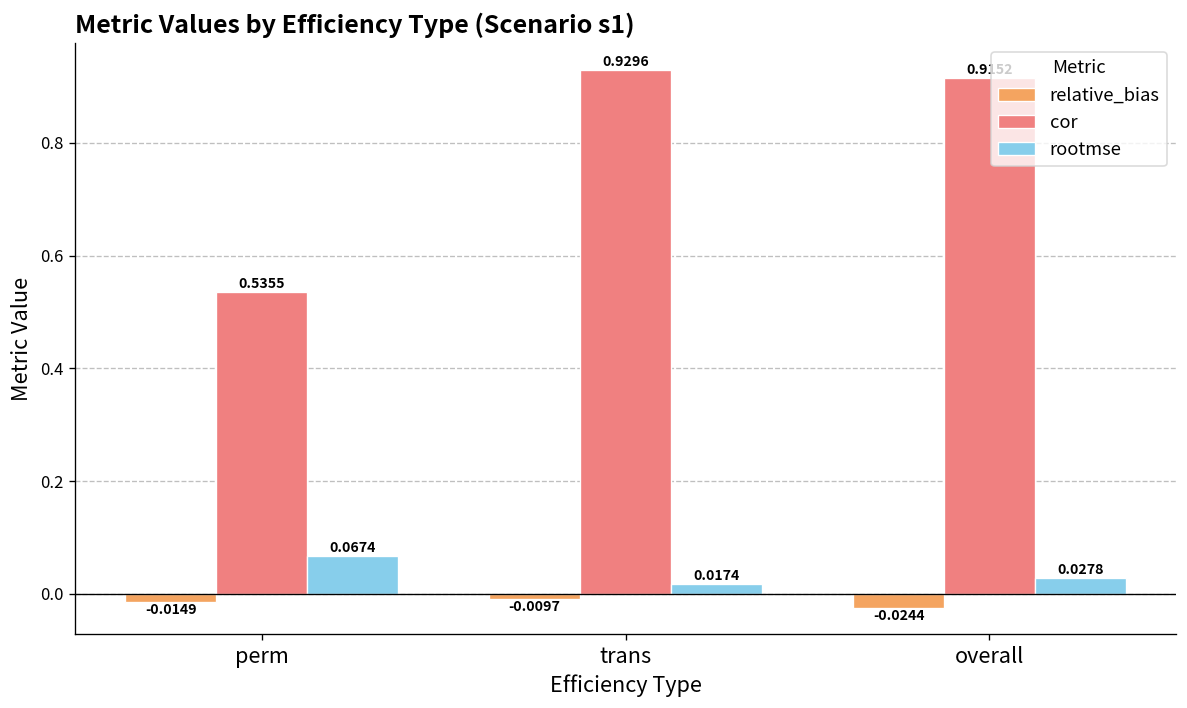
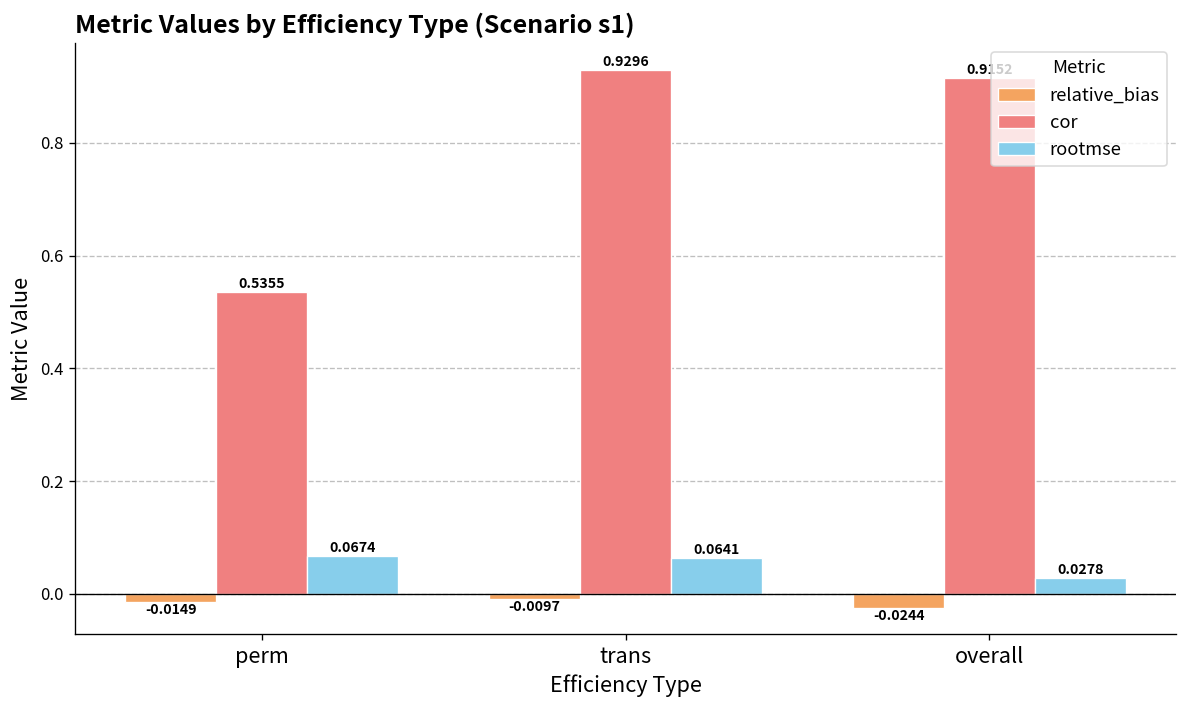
  {
    "rootmse": {
      "perm": 0.0674,
-     "trans": 0.0174,
+     "trans": 0.0641,
      "overall": 0.0278
    }
  }
